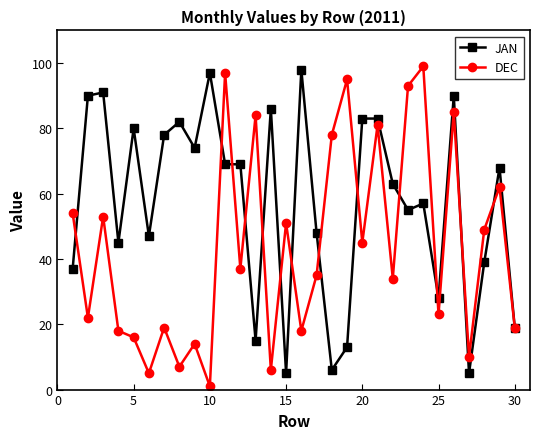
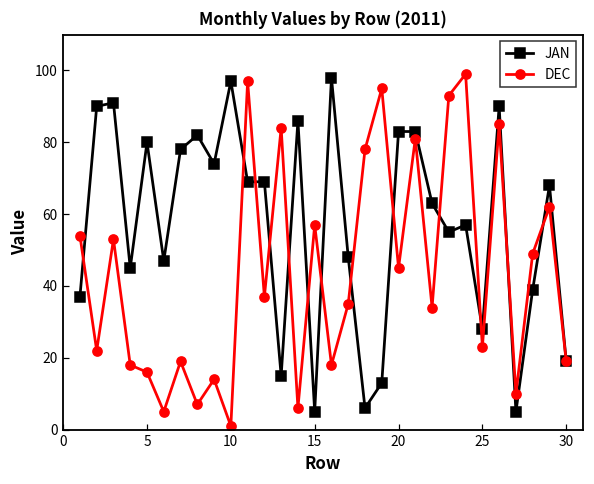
  {
    "JAN": {
      "5": 80,
      "10": 97,
      "15": 5,
      "20": 83,
      "25": 28
    },
    "DEC": {
      "5": 16,
      "10": 1,
-     "15": 51,
+     "15": 57,
      "20": 45,
      "25": 23
    }
  }
